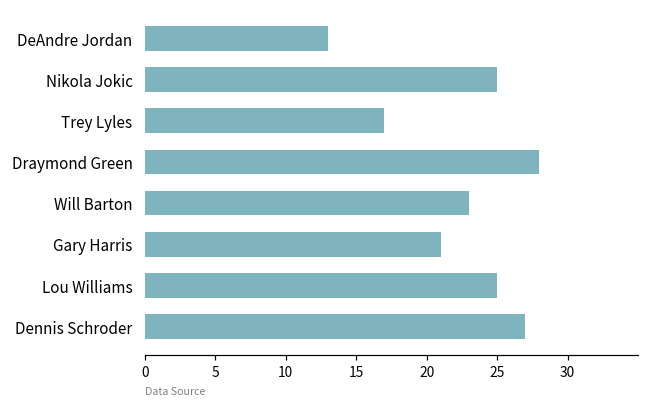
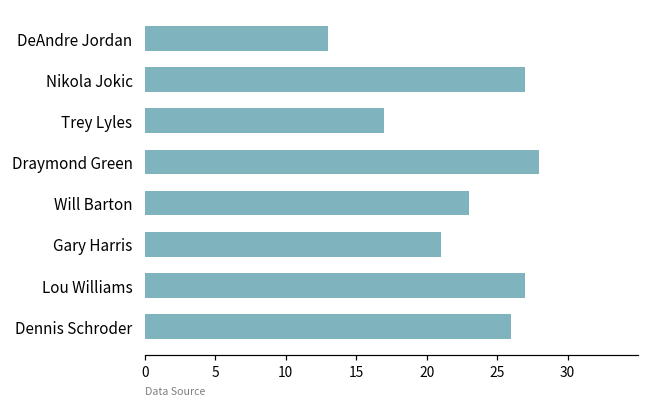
  {
    "DeAndre Jordan": 13,
-   "Nikola Jokic": 25,
+   "Nikola Jokic": 27,
    "Trey Lyles": 17,
    "Draymond Green": 28,
    "Will Barton": 23,
    "Gary Harris": 21,
-   "Lou Williams": 25,
-   "Dennis Schroder": 27
+   "Lou Williams": 27,
+   "Dennis Schroder": 26
  }
